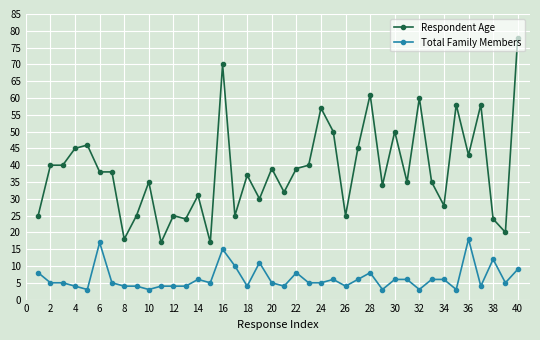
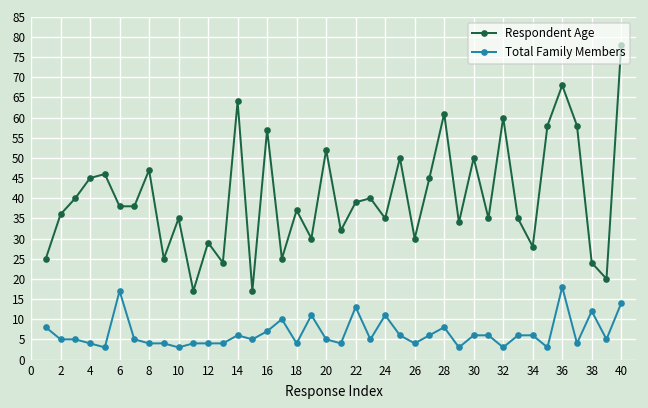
  {
    "Respondent Age": {
-     "2": 40,
+     "2": 36,
      "4": 45,
      "6": 38,
-     "8": 18,
+     "8": 47,
      "10": 35,
-     "12": 25,
-     "14": 31,
-     "16": 70,
+     "12": 29,
+     "14": 64,
+     "16": 57,
      "18": 37,
-     "20": 39,
+     "20": 52,
      "22": 39,
-     "24": 57,
-     "26": 25,
+     "24": 35,
+     "26": 30,
      "28": 61,
      "30": 50,
      "32": 60,
      "34": 28,
-     "36": 43,
+     "36": 68,
      "38": 24
    },
    "Total Family Members": {
      "2": 5,
      "4": 4,
      "6": 17,
      "8": 4,
      "10": 3,
      "12": 4,
      "14": 6,
-     "16": 15,
+     "16": 7,
      "18": 4,
      "20": 5,
-     "22": 8,
-     "24": 5,
+     "22": 13,
+     "24": 11,
      "26": 4,
      "28": 8,
      "30": 6,
      "32": 3,
      "34": 6,
      "36": 18,
      "38": 12,
-     "40": 9
+     "40": 14
    }
  }
